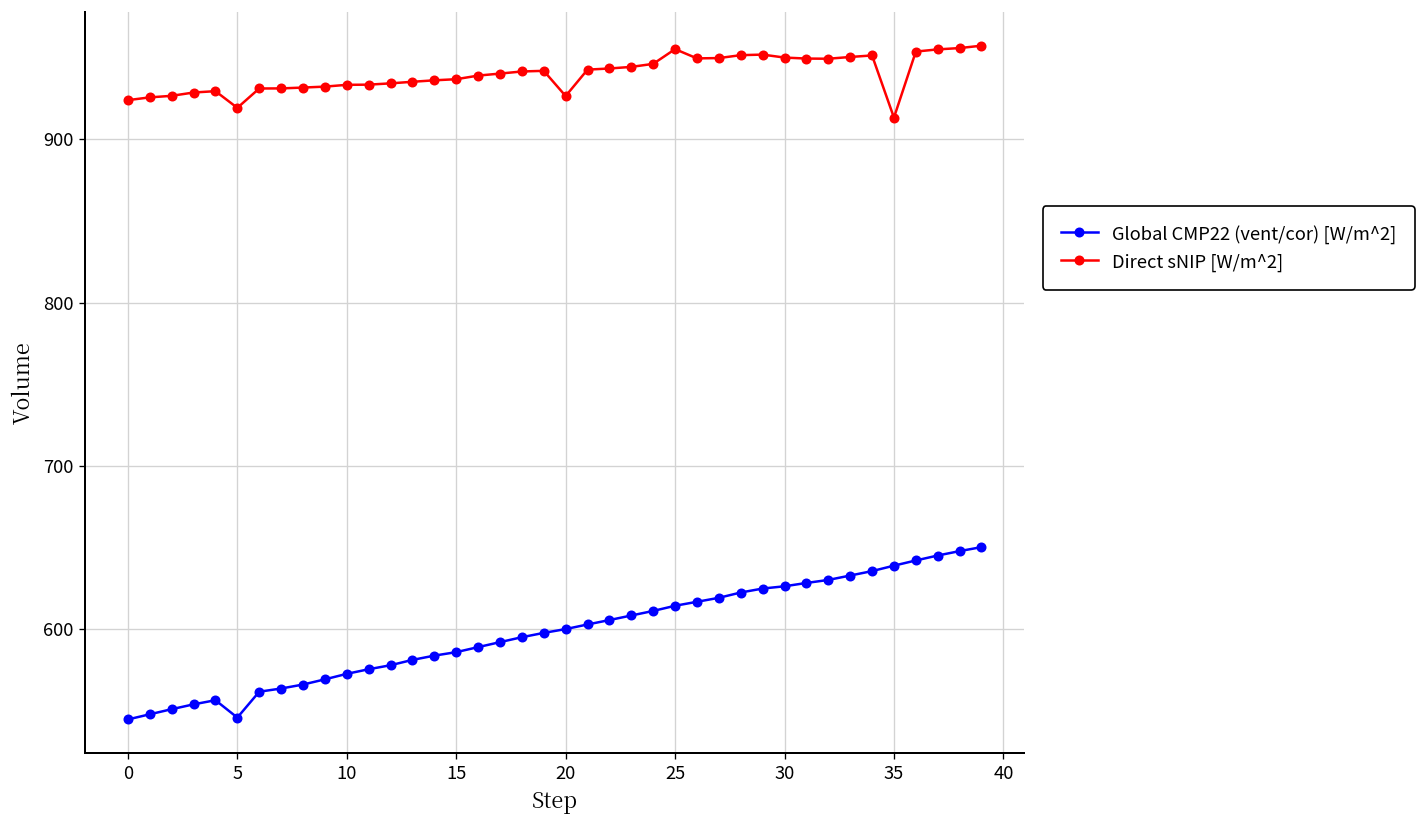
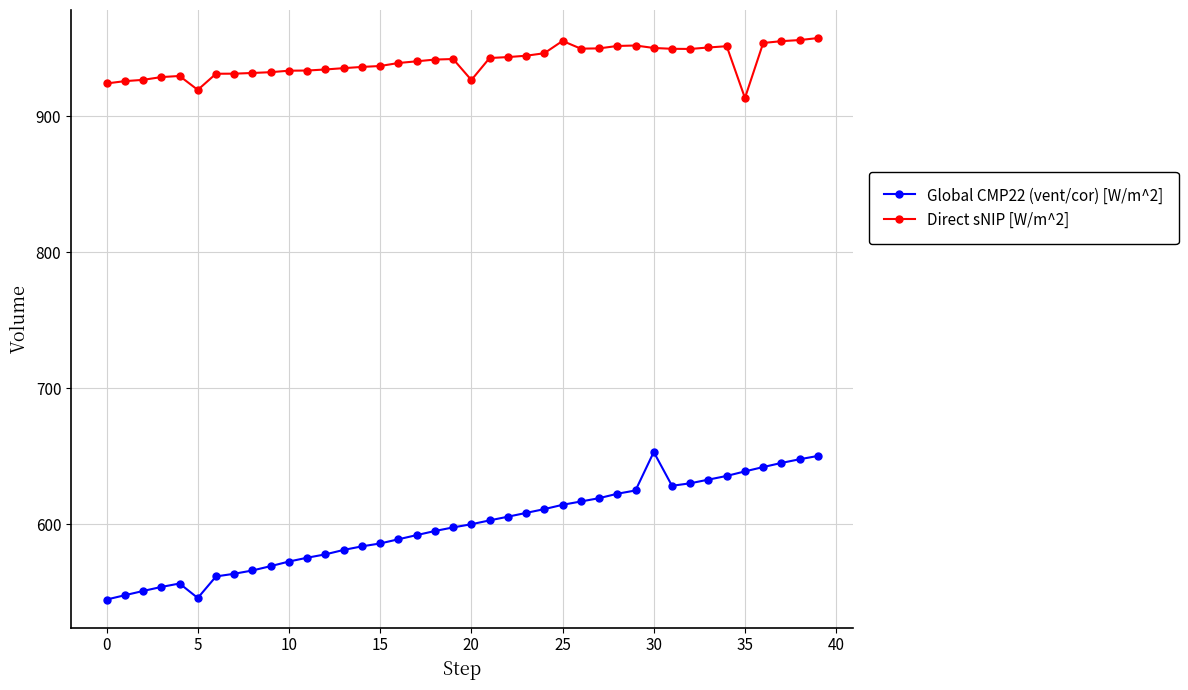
  {
    "Global CMP22 (vent/cor) [W/m^2]": {
      "0": 545,
      "5": 546,
      "10": 573,
      "15": 586,
      "20": 600,
      "25": 614,
-     "30": 626,
+     "30": 653,
      "35": 639
    },
    "Direct sNIP [W/m^2]": {
      "0": 924,
      "5": 919,
      "10": 933,
      "15": 937,
      "20": 927,
      "25": 955,
      "30": 950,
      "35": 913
    }
  }
